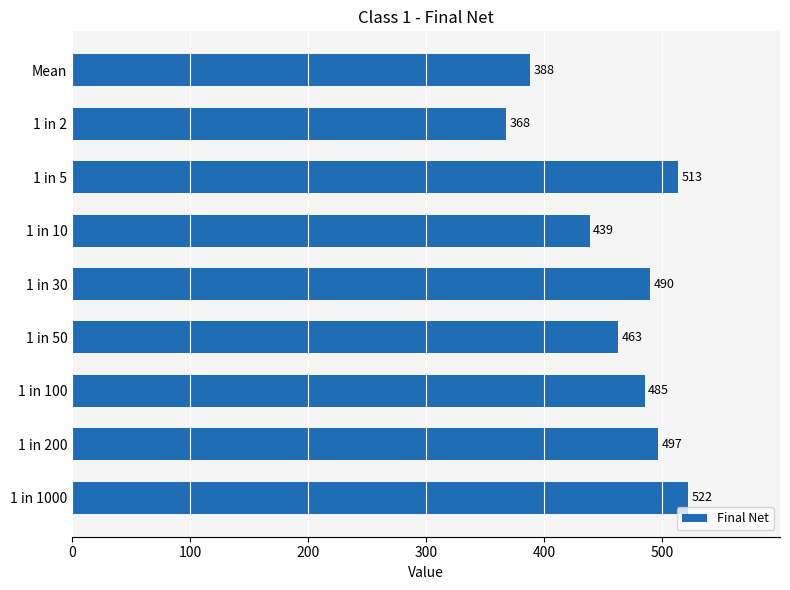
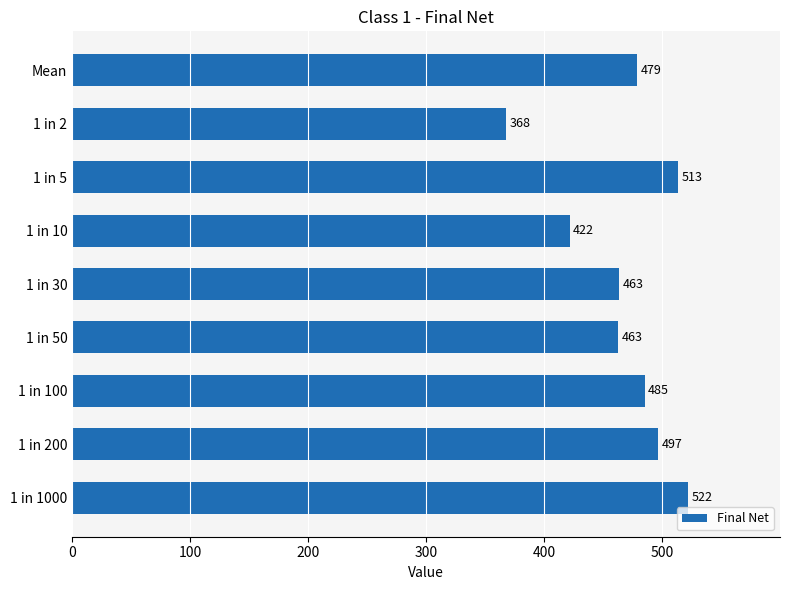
  {
-   "Mean": 388,
+   "Mean": 479,
    "1 in 2": 368,
    "1 in 5": 513,
-   "1 in 10": 439,
-   "1 in 30": 490,
+   "1 in 10": 422,
+   "1 in 30": 463,
    "1 in 50": 463,
    "1 in 100": 485,
    "1 in 200": 497,
    "1 in 1000": 522
  }
